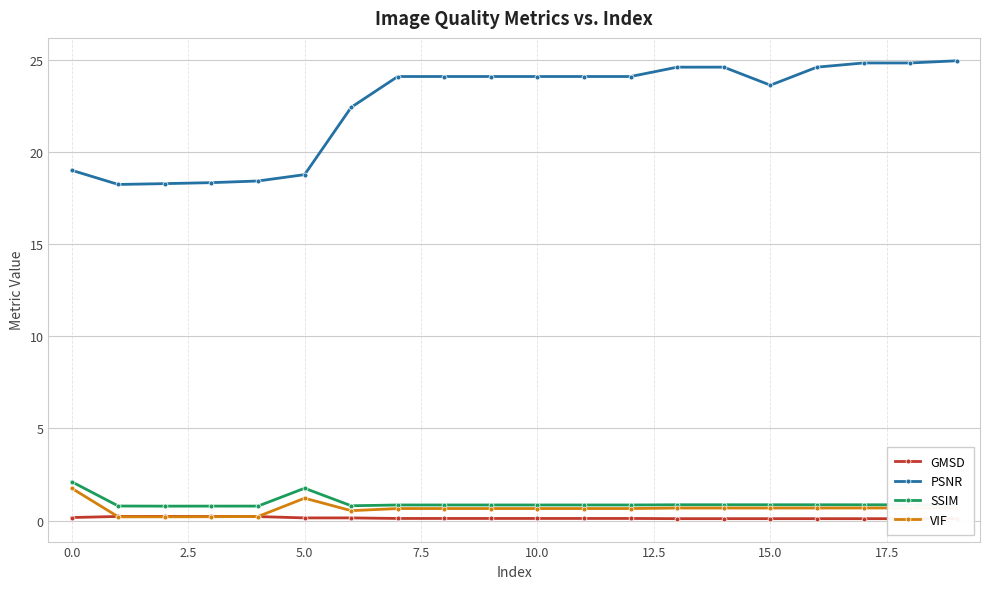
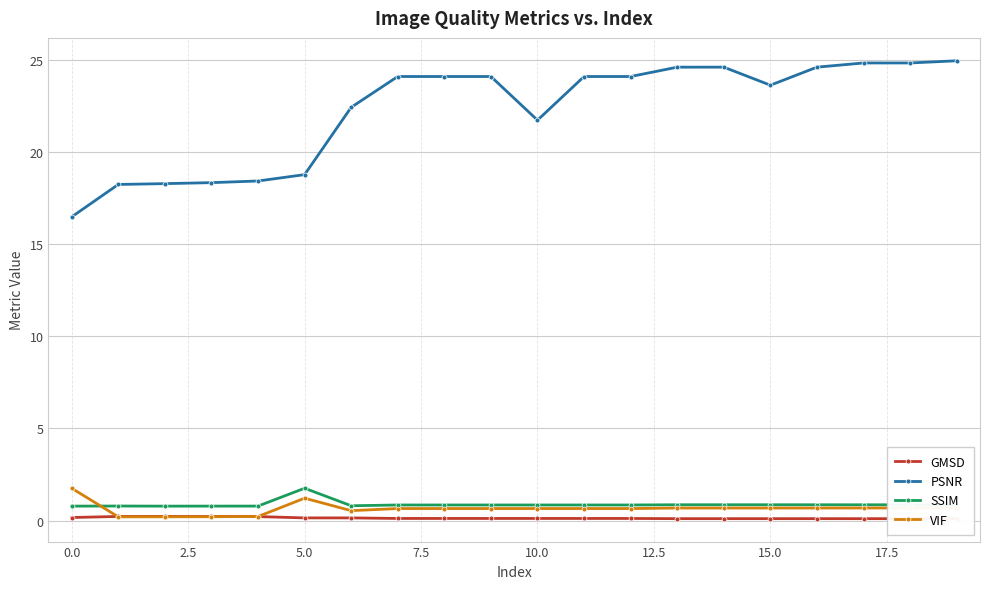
  {
    "GMSD": {
      "0.0": 0.2,
      "5.0": 0.1,
      "10.0": 0.1,
      "15.0": 0.1
    },
    "PSNR": {
-     "0.0": 19.0,
+     "0.0": 16.5,
      "5.0": 18.8,
-     "10.0": 24.1,
+     "10.0": 21.7,
      "15.0": 23.6
    },
    "SSIM": {
-     "0.0": 2.1,
+     "0.0": 0.8,
      "5.0": 1.8,
      "10.0": 0.8,
      "15.0": 0.9
    },
    "VIF": {
      "0.0": 1.8,
      "5.0": 1.2,
      "10.0": 0.7,
      "15.0": 0.7
    }
  }
